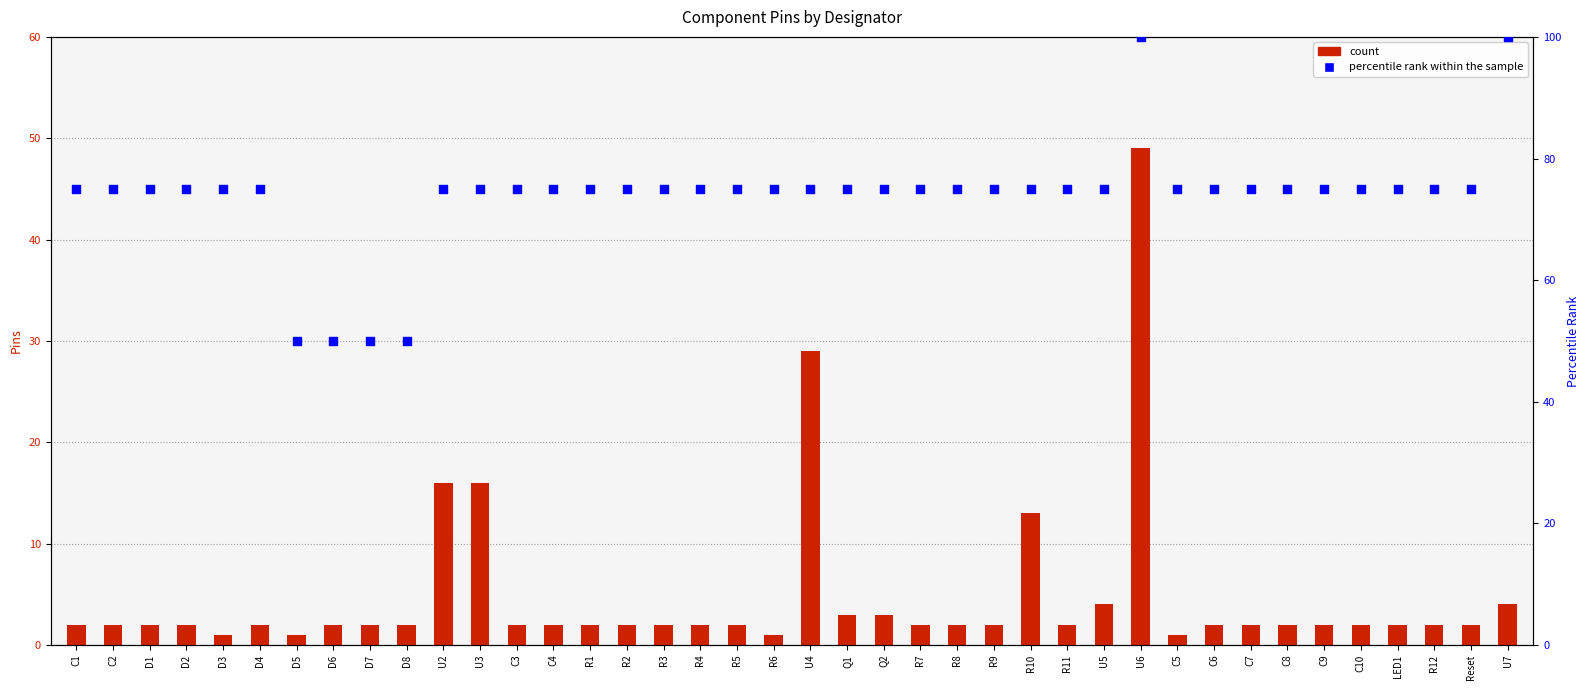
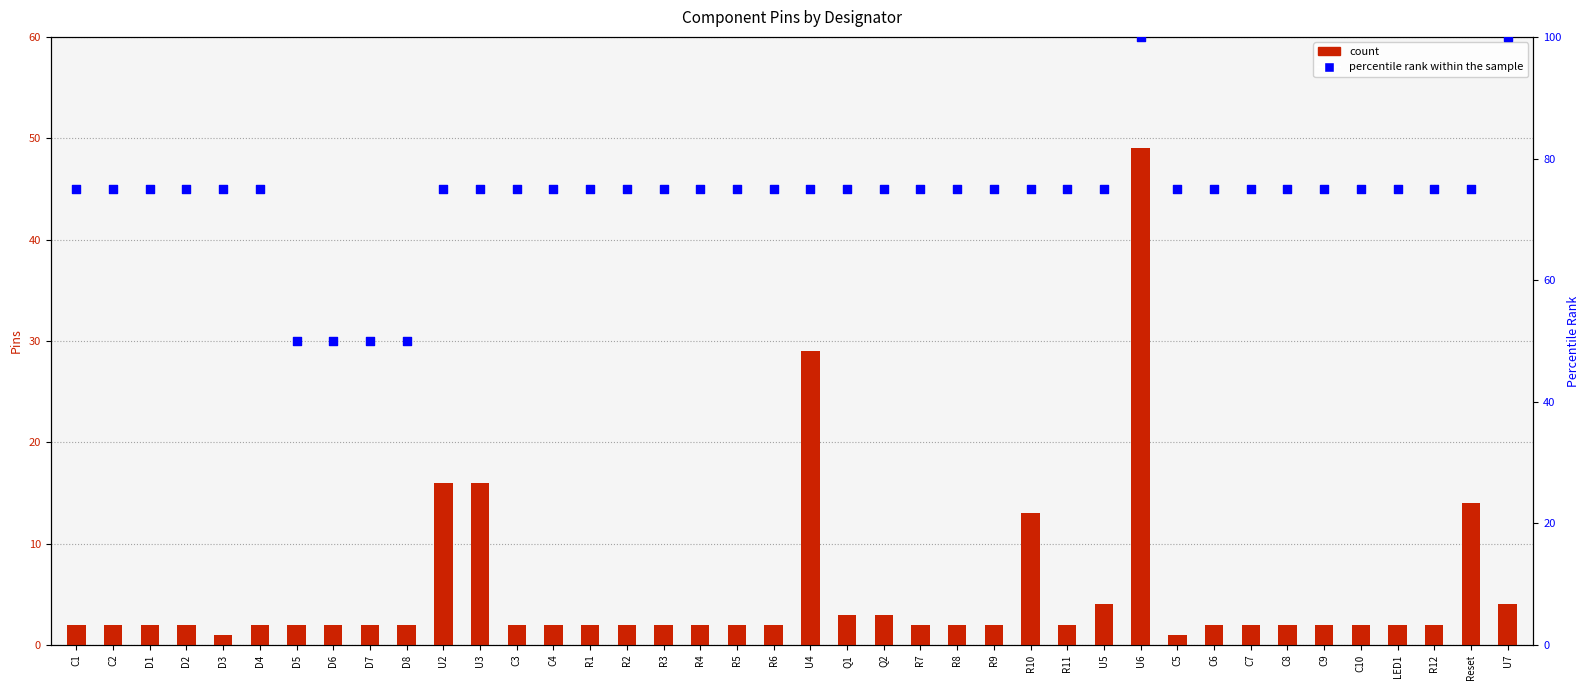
  {
    "count": {
      "C1": 2,
      "C2": 2,
      "D1": 2,
      "D2": 2,
      "D3": 1,
      "D4": 2,
-     "D5": 1,
+     "D5": 2,
      "D6": 2,
      "D7": 2,
      "D8": 2,
      "U2": 16,
      "U3": 16,
      "C3": 2,
      "C4": 2,
      "R1": 2,
      "R2": 2,
      "R3": 2,
      "R4": 2,
      "R5": 2,
-     "R6": 1,
+     "R6": 2,
      "U4": 29,
      "Q1": 3,
      "Q2": 3,
      "R7": 2,
      "R8": 2,
      "R9": 2,
      "R10": 13,
      "R11": 2,
      "U5": 4,
      "U6": 49,
      "C5": 1,
      "C6": 2,
      "C7": 2,
      "C8": 2,
      "C9": 2,
      "C10": 2,
      "LED1": 2,
      "R12": 2,
-     "Reset": 2,
+     "Reset": 14,
      "U7": 4
    }
  }
